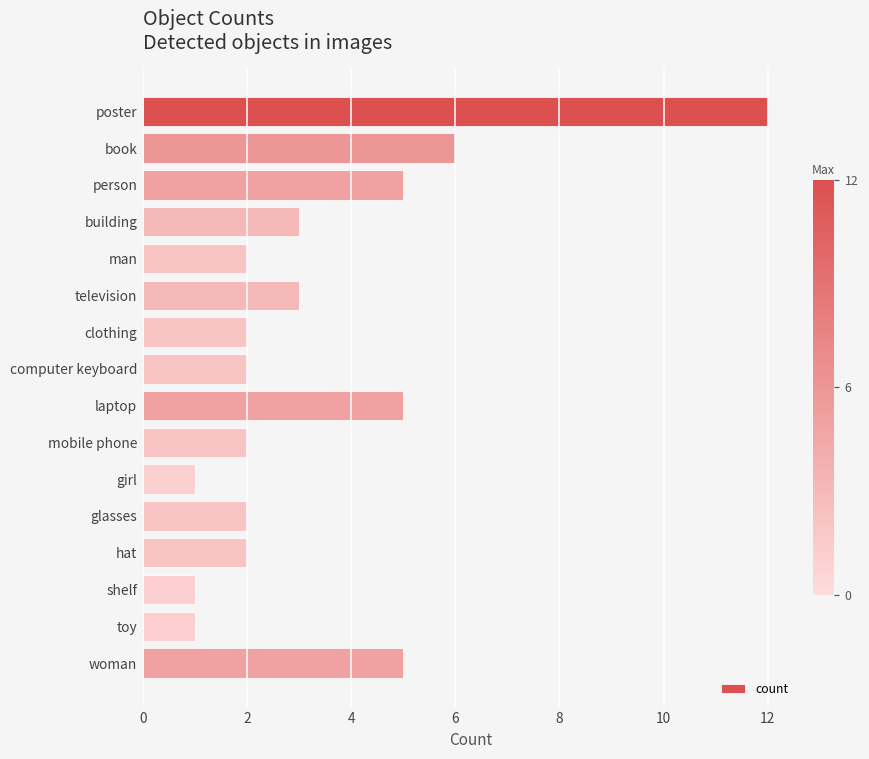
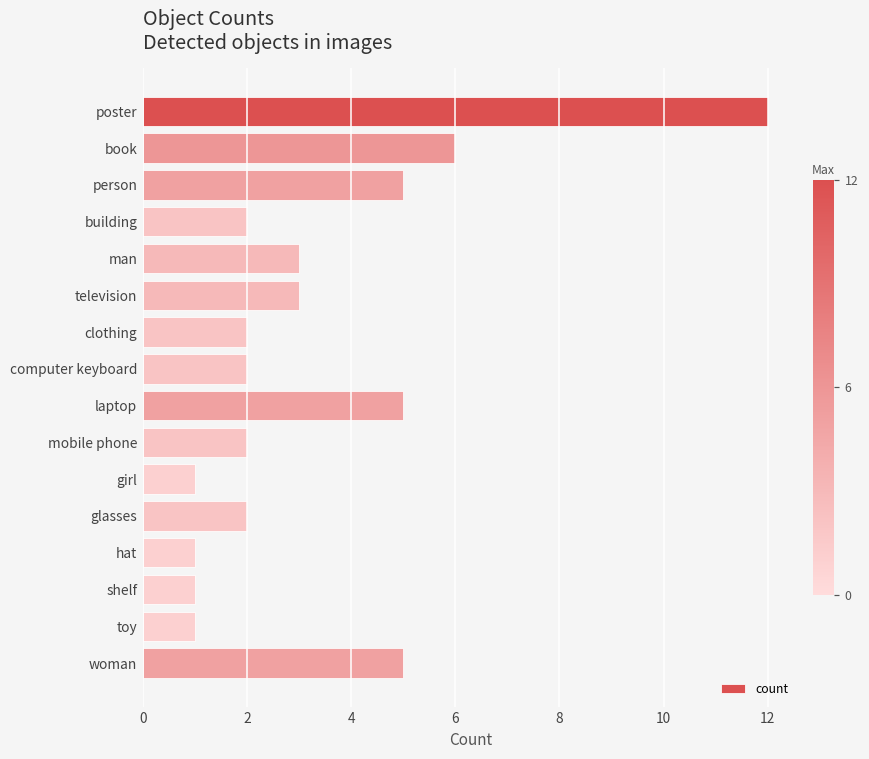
  {
    "poster": 12,
    "book": 6,
    "person": 5,
-   "building": 3,
-   "man": 2,
+   "building": 2,
+   "man": 3,
    "television": 3,
    "clothing": 2,
    "computer keyboard": 2,
    "laptop": 5,
    "mobile phone": 2,
    "girl": 1,
    "glasses": 2,
-   "hat": 2,
+   "hat": 1,
    "shelf": 1,
    "toy": 1,
    "woman": 5
  }
